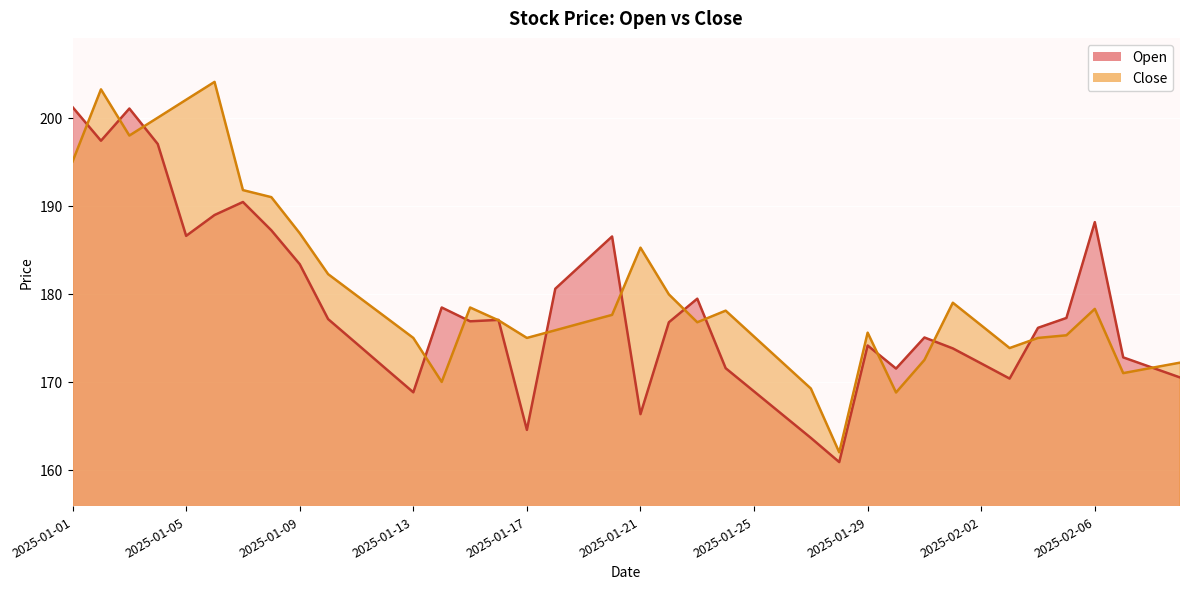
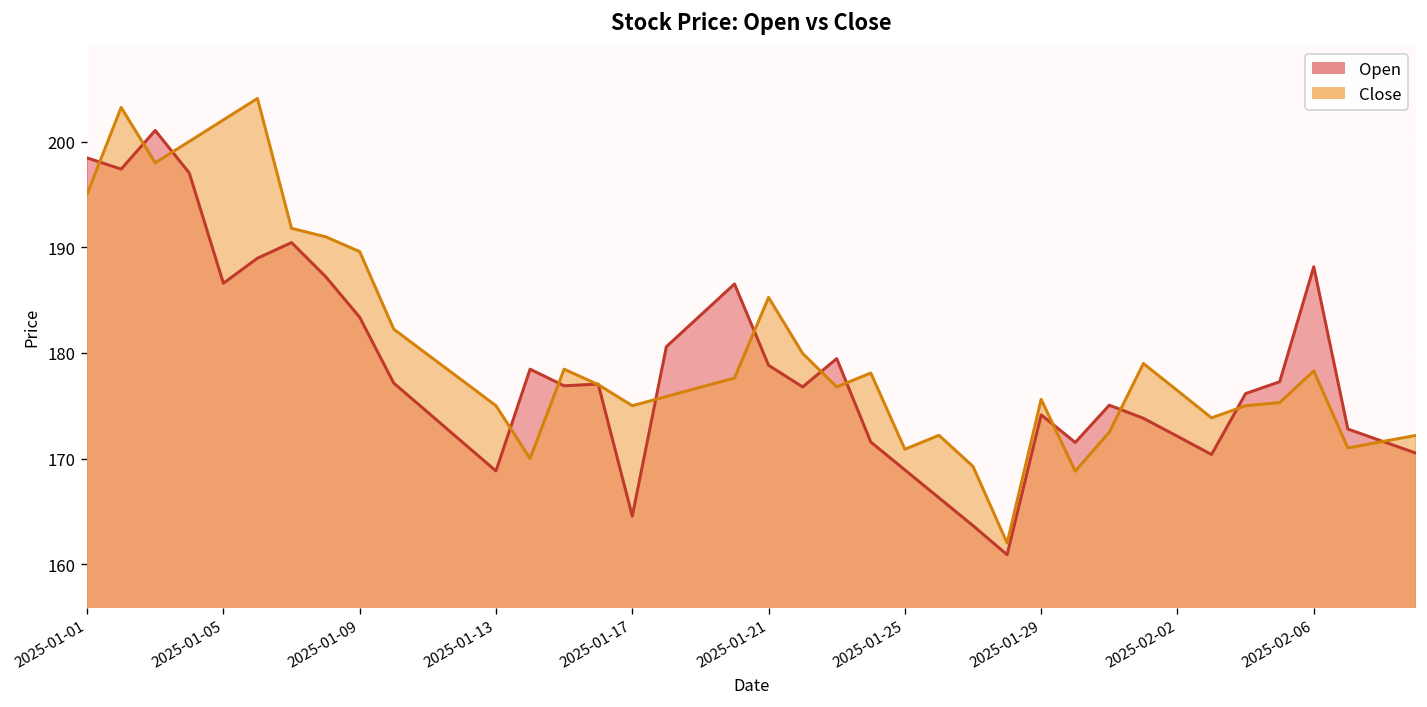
  {
    "Open": {
-     "2025-01-01": 201,
+     "2025-01-01": 198,
      "2025-01-05": 187,
      "2025-01-09": 183,
      "2025-01-13": 169,
      "2025-01-17": 165,
-     "2025-01-21": 166,
+     "2025-01-21": 179,
      "2025-01-25": 169,
      "2025-01-29": 174,
      "2025-02-02": 172,
      "2025-02-06": 188
    },
    "Close": {
      "2025-01-01": 195,
      "2025-01-05": 202,
-     "2025-01-09": 187,
+     "2025-01-09": 190,
      "2025-01-13": 175,
      "2025-01-17": 175,
      "2025-01-21": 185,
-     "2025-01-25": 175,
+     "2025-01-25": 171,
      "2025-01-29": 176,
      "2025-02-02": 176,
      "2025-02-06": 178
    }
  }
